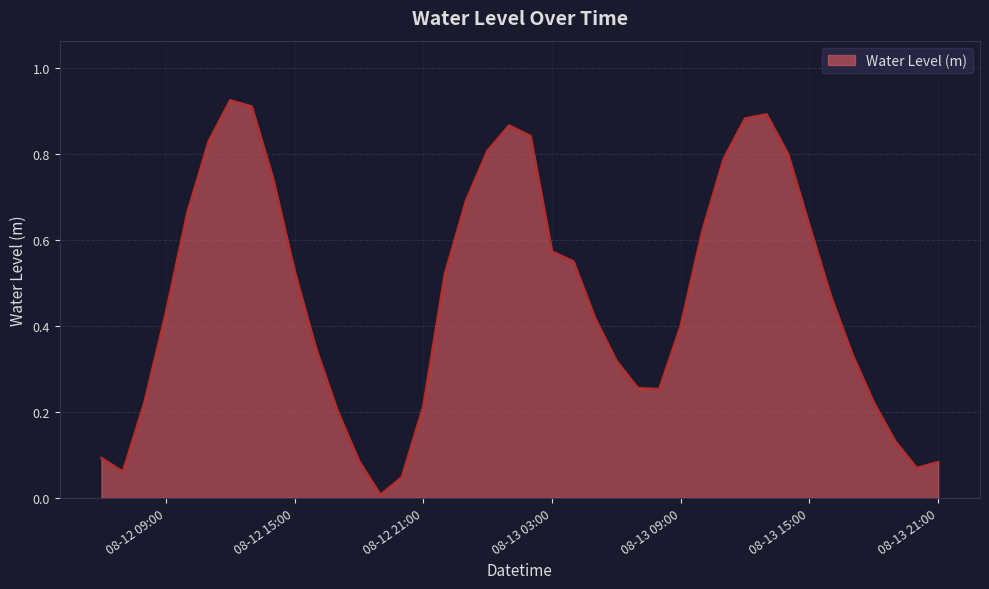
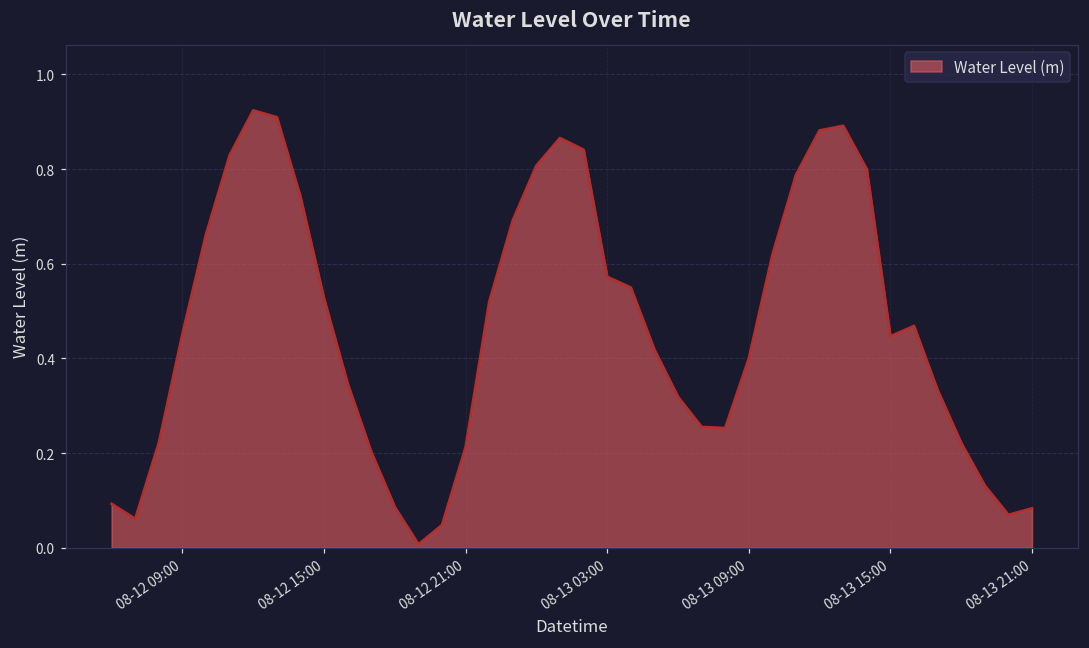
  {
-   "08-12 09:00": 0.43,
+   "08-12 09:00": 0.45,
    "08-12 15:00": 0.53,
    "08-12 21:00": 0.21,
    "08-13 03:00": 0.57,
    "08-13 09:00": 0.40,
-   "08-13 15:00": 0.63,
+   "08-13 15:00": 0.45,
    "08-13 21:00": 0.08
  }
